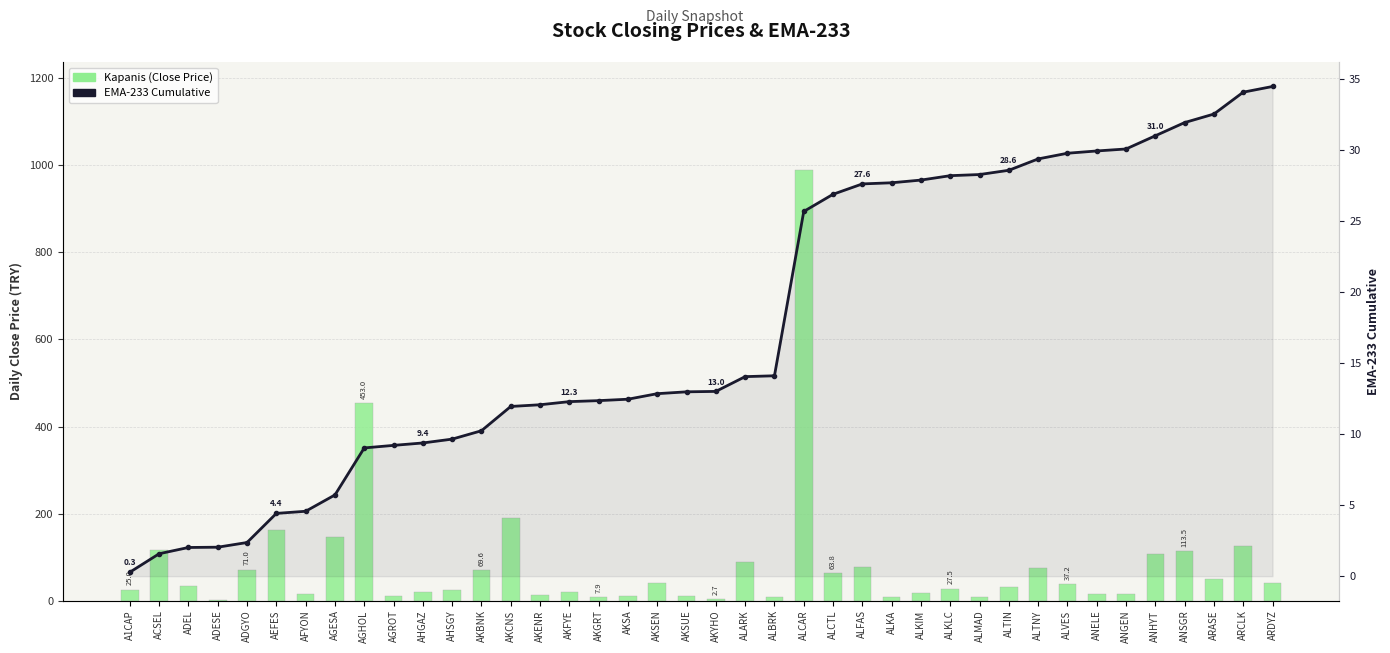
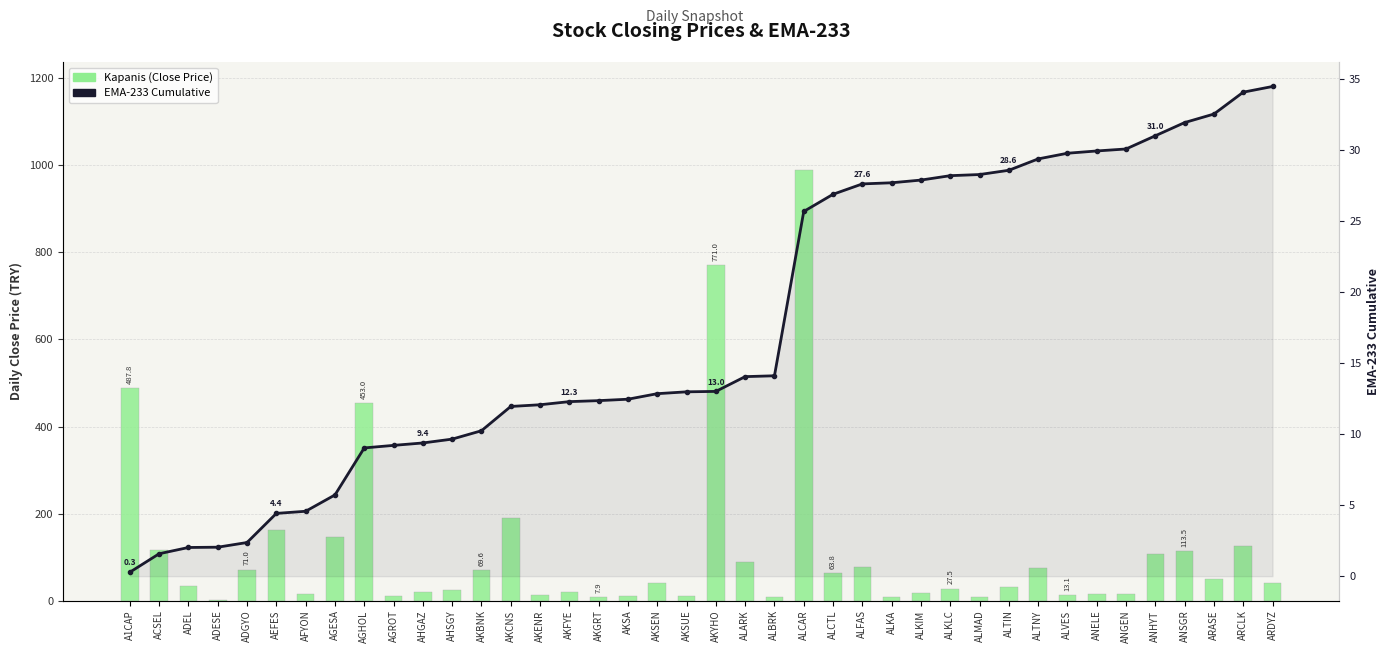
  {
    "Kapanis (Close Price)": {
-     "A1CAP": 25.0,
+     "A1CAP": 487.8,
      "ADGYO": 71.0,
      "AGHOL": 453.0,
      "AKBNK": 69.6,
      "AKGRT": 7.9,
-     "AKYHO": 2.7,
+     "AKYHO": 771.0,
      "ALCTL": 63.8,
      "ALKLC": 27.5,
-     "ALVES": 37.2,
+     "ALVES": 13.1,
      "ANSGR": 113.5
    },
    "EMA-233 Cumulative": {
      "A1CAP": 0.3,
      "AEFES": 4.4,
      "AHGAZ": 9.4,
      "AKFYE": 12.3,
      "AKYHO": 13.0,
      "ALFAS": 27.6,
      "ALTIN": 28.6,
      "ANHYT": 31.0
    }
  }
